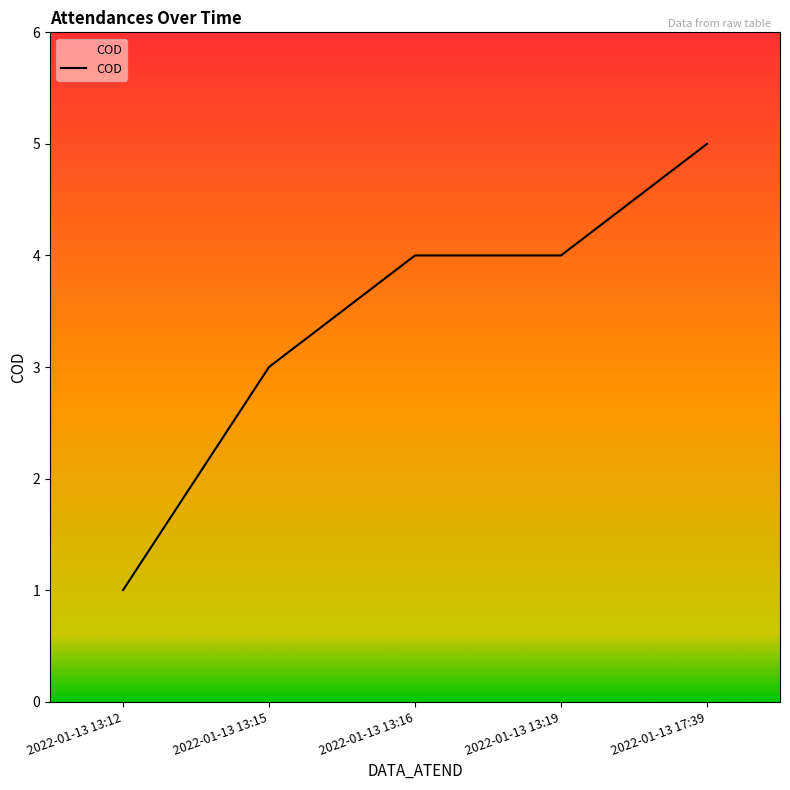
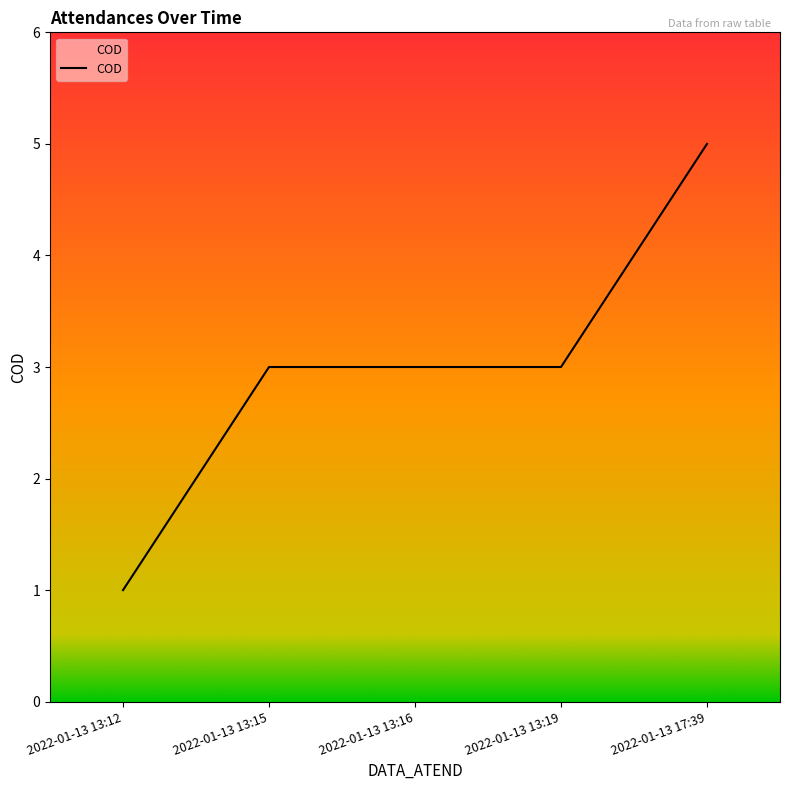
  {
    "2022-01-13 13:12": 1,
    "2022-01-13 13:15": 3,
-   "2022-01-13 13:16": 4,
-   "2022-01-13 13:19": 4,
+   "2022-01-13 13:16": 3,
+   "2022-01-13 13:19": 3,
    "2022-01-13 17:39": 5
  }
